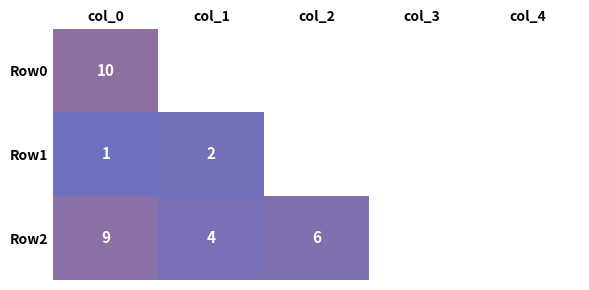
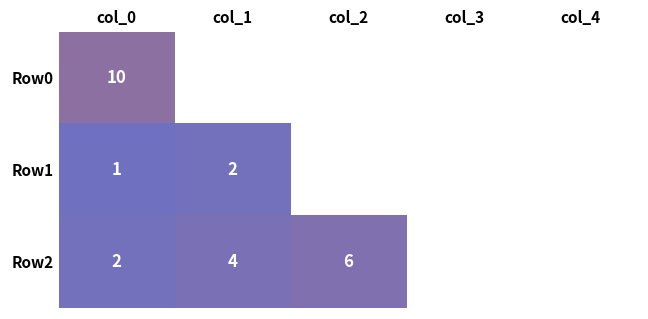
  {
    "Row0": {
      "col_0": 10
    },
    "Row1": {
      "col_0": 1,
      "col_1": 2
    },
    "Row2": {
-     "col_0": 9,
+     "col_0": 2,
      "col_1": 4,
      "col_2": 6
    }
  }
